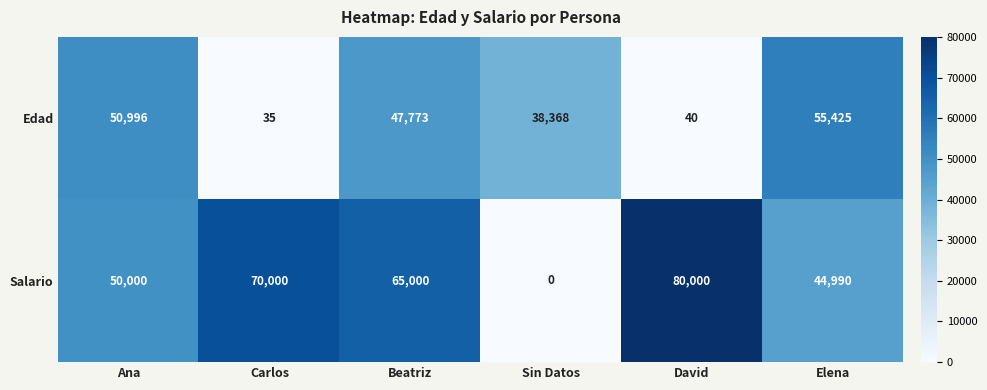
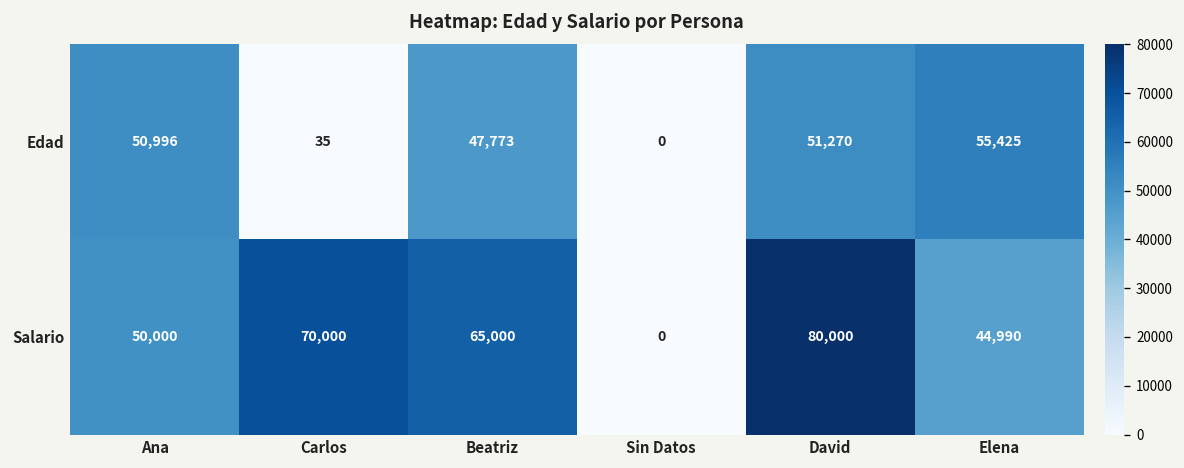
  {
    "Edad": {
      "Ana": "50,996",
      "Carlos": "35",
      "Beatriz": "47,773",
-     "Sin Datos": "38,368",
-     "David": "40",
+     "Sin Datos": "0",
+     "David": "51,270",
      "Elena": "55,425"
    },
    "Salario": {
      "Ana": "50,000",
      "Carlos": "70,000",
      "Beatriz": "65,000",
      "Sin Datos": "0",
      "David": "80,000",
      "Elena": "44,990"
    }
  }
